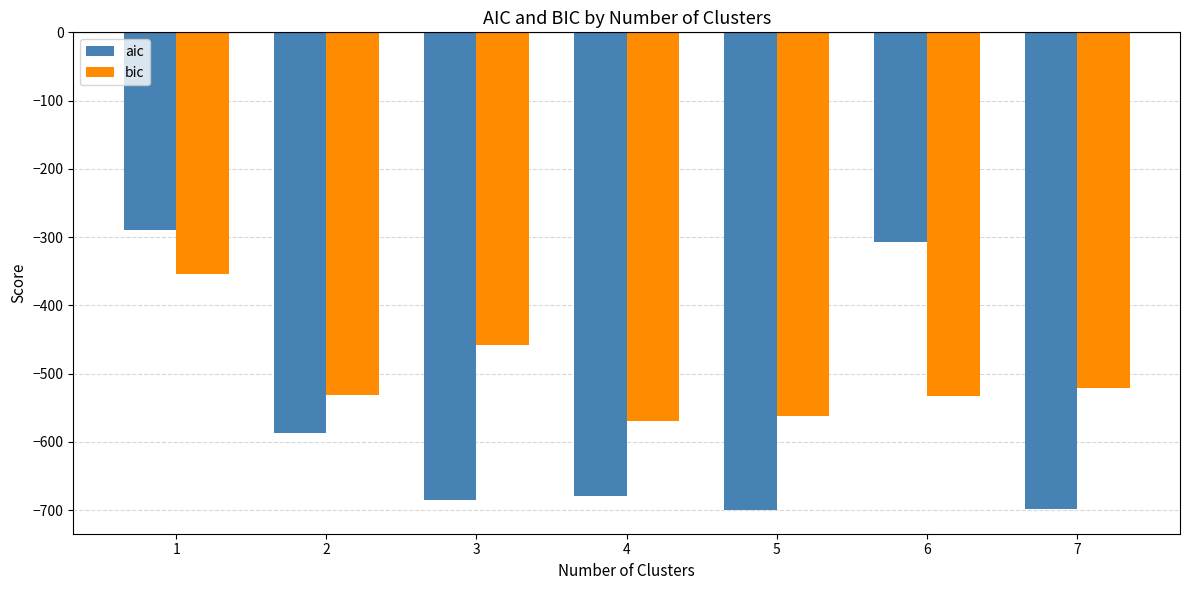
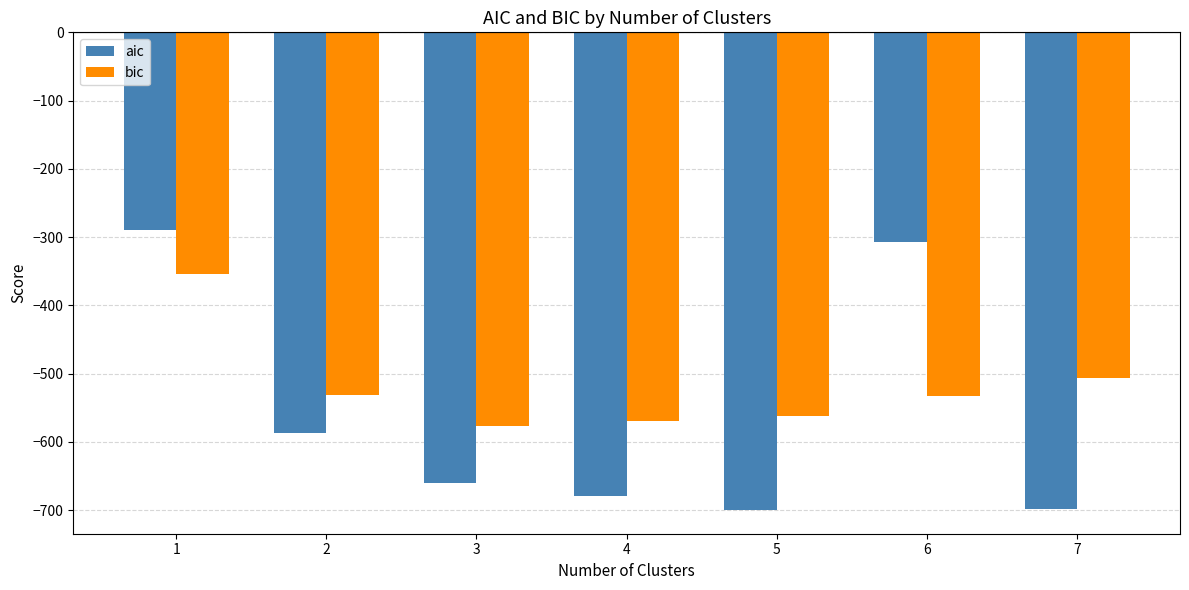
  {
    "aic": {
      "1": -290,
      "2": -590,
-     "3": -680,
+     "3": -660,
      "4": -680,
      "5": -700,
      "6": -310,
      "7": -700
    },
    "bic": {
      "1": -350,
      "2": -530,
-     "3": -460,
+     "3": -580,
      "4": -570,
      "5": -560,
      "6": -530,
-     "7": -520
+     "7": -510
    }
  }
